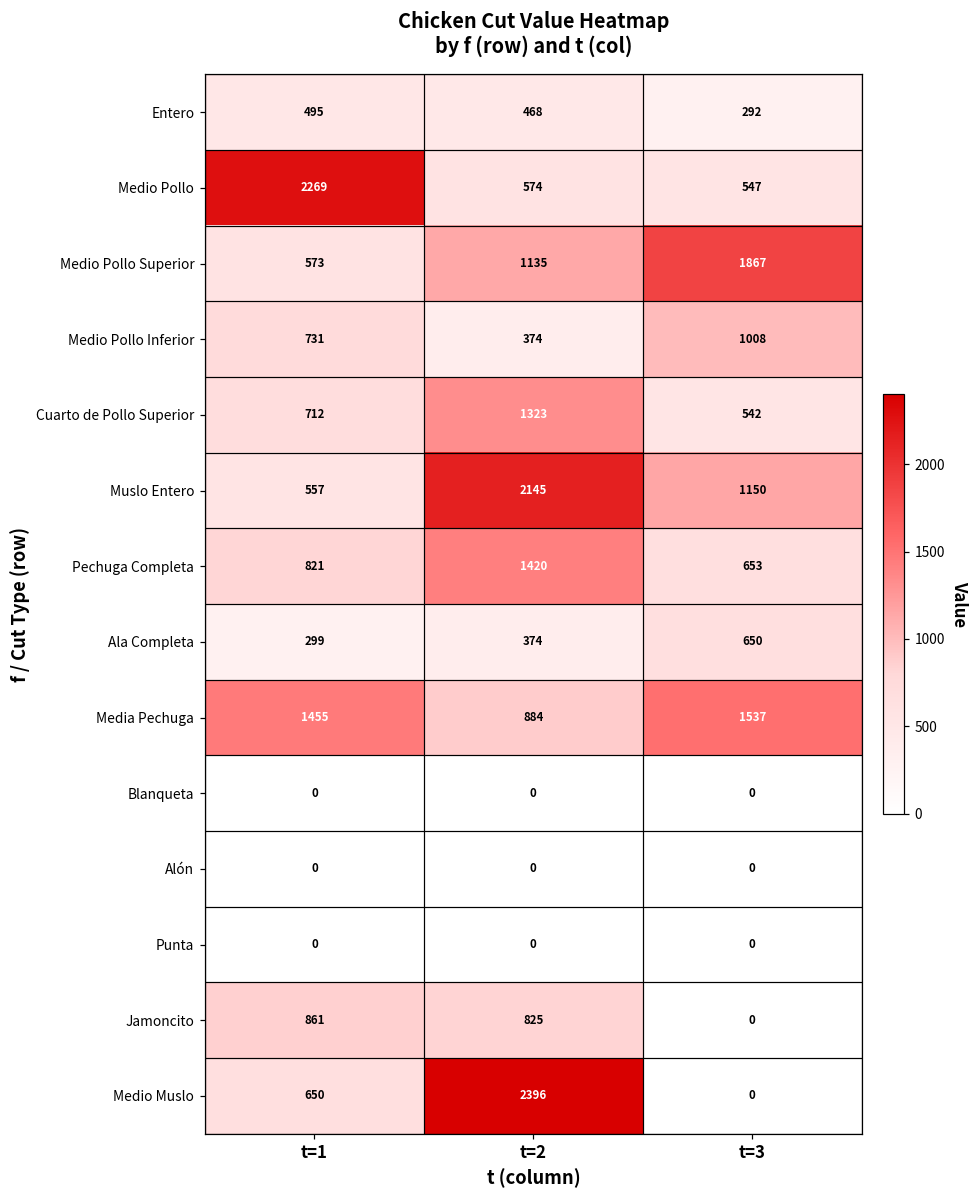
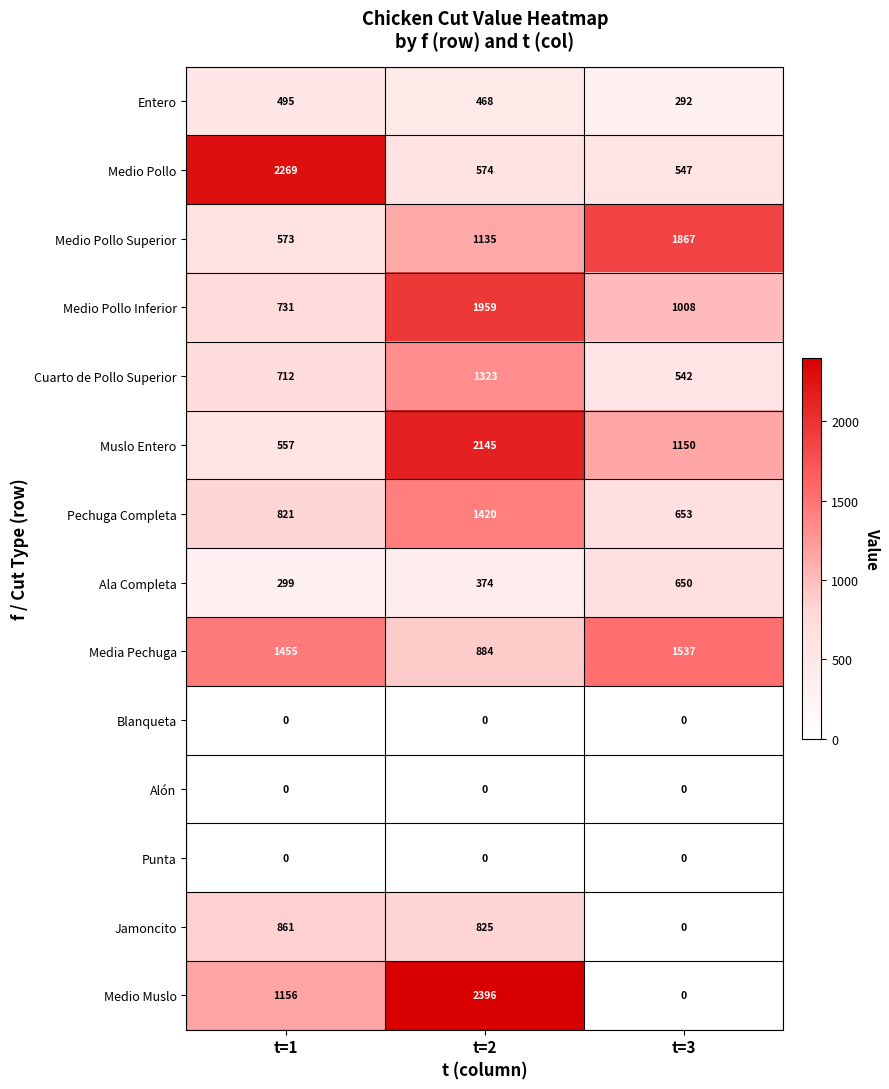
  {
    "Entero": {
      "t=1": 495,
      "t=2": 468,
      "t=3": 292
    },
    "Medio Pollo": {
      "t=1": 2269,
      "t=2": 574,
      "t=3": 547
    },
    "Medio Pollo Superior": {
      "t=1": 573,
      "t=2": 1135,
      "t=3": 1867
    },
    "Medio Pollo Inferior": {
      "t=1": 731,
-     "t=2": 374,
+     "t=2": 1959,
      "t=3": 1008
    },
    "Cuarto de Pollo Superior": {
      "t=1": 712,
      "t=2": 1323,
      "t=3": 542
    },
    "Muslo Entero": {
      "t=1": 557,
      "t=2": 2145,
      "t=3": 1150
    },
    "Pechuga Completa": {
      "t=1": 821,
      "t=2": 1420,
      "t=3": 653
    },
    "Ala Completa": {
      "t=1": 299,
      "t=2": 374,
      "t=3": 650
    },
    "Media Pechuga": {
      "t=1": 1455,
      "t=2": 884,
      "t=3": 1537
    },
    "Blanqueta": {
      "t=1": 0,
      "t=2": 0,
      "t=3": 0
    },
    "Alón": {
      "t=1": 0,
      "t=2": 0,
      "t=3": 0
    },
    "Punta": {
      "t=1": 0,
      "t=2": 0,
      "t=3": 0
    },
    "Jamoncito": {
      "t=1": 861,
      "t=2": 825,
      "t=3": 0
    },
    "Medio Muslo": {
-     "t=1": 650,
+     "t=1": 1156,
      "t=2": 2396,
      "t=3": 0
    }
  }
